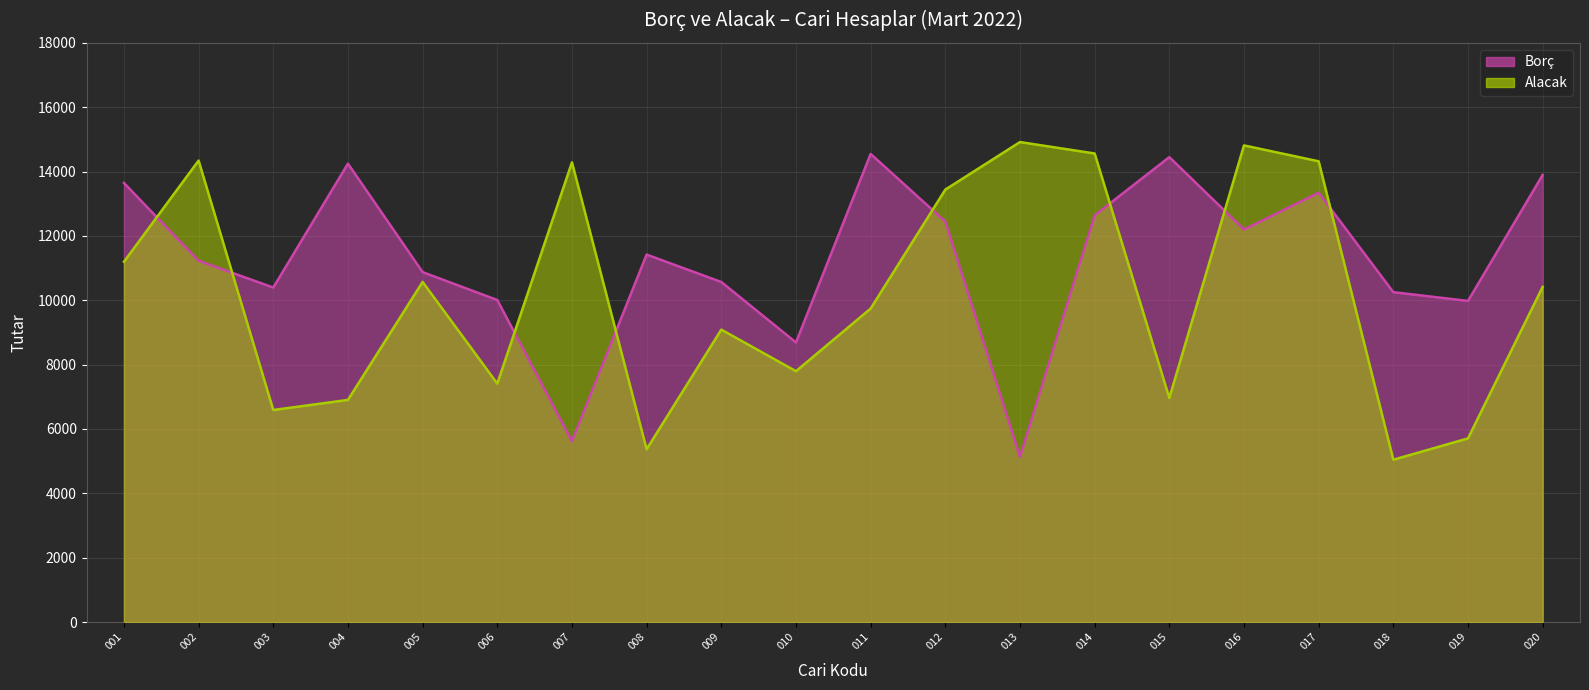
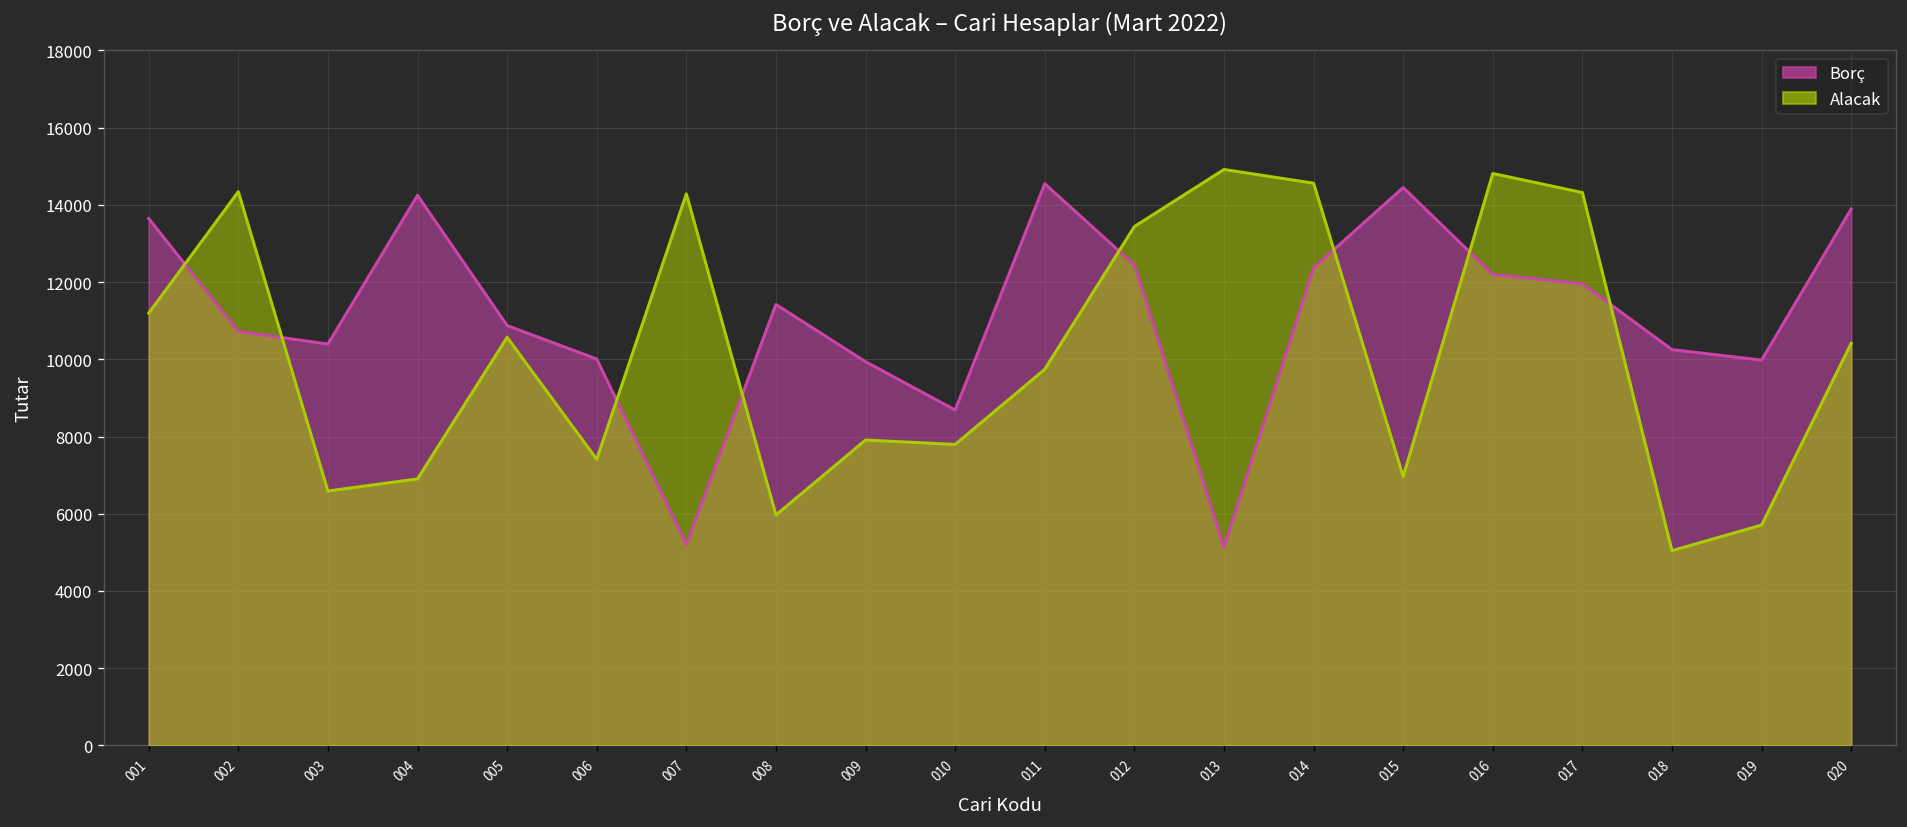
  {
    "Borç": {
      "001": 13600,
-     "002": 11200,
+     "002": 10700,
      "003": 10400,
      "004": 14200,
      "005": 10900,
      "006": 10000,
-     "007": 5600,
+     "007": 5200,
      "008": 11400,
-     "009": 10600,
+     "009": 9900,
      "010": 8700,
      "011": 14500,
      "012": 12400,
      "013": 5100,
-     "014": 12600,
+     "014": 12400,
      "015": 14400,
      "016": 12200,
-     "017": 13300,
+     "017": 12000,
      "018": 10300,
      "019": 10000,
      "020": 13900
    },
    "Alacak": {
      "001": 11200,
      "002": 14300,
      "003": 6600,
      "004": 6900,
      "005": 10600,
      "006": 7400,
      "007": 14300,
-     "008": 5400,
-     "009": 9100,
+     "008": 6000,
+     "009": 7900,
      "010": 7800,
      "011": 9700,
      "012": 13400,
      "013": 14900,
      "014": 14600,
      "015": 7000,
      "016": 14800,
      "017": 14300,
      "018": 5000,
      "019": 5700,
      "020": 10400
    }
  }
